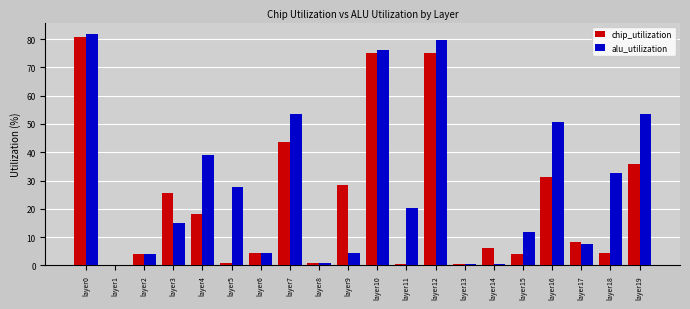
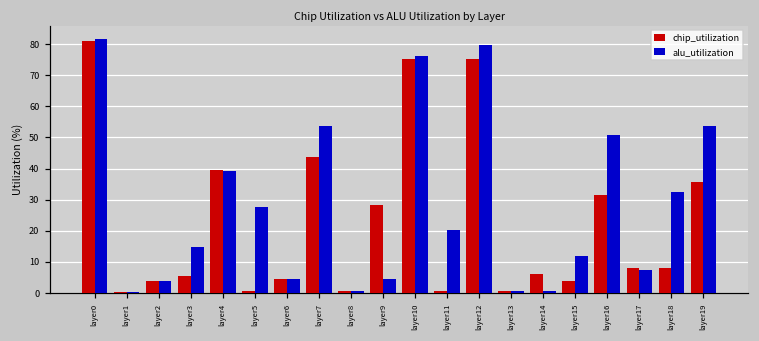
  {
    "chip_utilization": {
      "layer0": 81,
      "layer2": 4,
-     "layer3": 26,
-     "layer4": 18,
+     "layer3": 6,
+     "layer4": 40,
      "layer6": 4,
      "layer7": 44,
      "layer9": 28,
      "layer10": 75,
      "layer12": 75,
      "layer14": 6,
      "layer15": 4,
      "layer16": 31,
      "layer17": 8,
-     "layer18": 4,
+     "layer18": 8,
      "layer19": 36
    },
    "alu_utilization": {
      "layer0": 82,
      "layer2": 4,
      "layer3": 15,
      "layer4": 39,
      "layer5": 28,
      "layer6": 4,
      "layer7": 54,
      "layer9": 4,
      "layer10": 76,
      "layer11": 20,
      "layer12": 80,
      "layer15": 12,
      "layer16": 51,
      "layer17": 7,
      "layer18": 33,
      "layer19": 54
    }
  }
